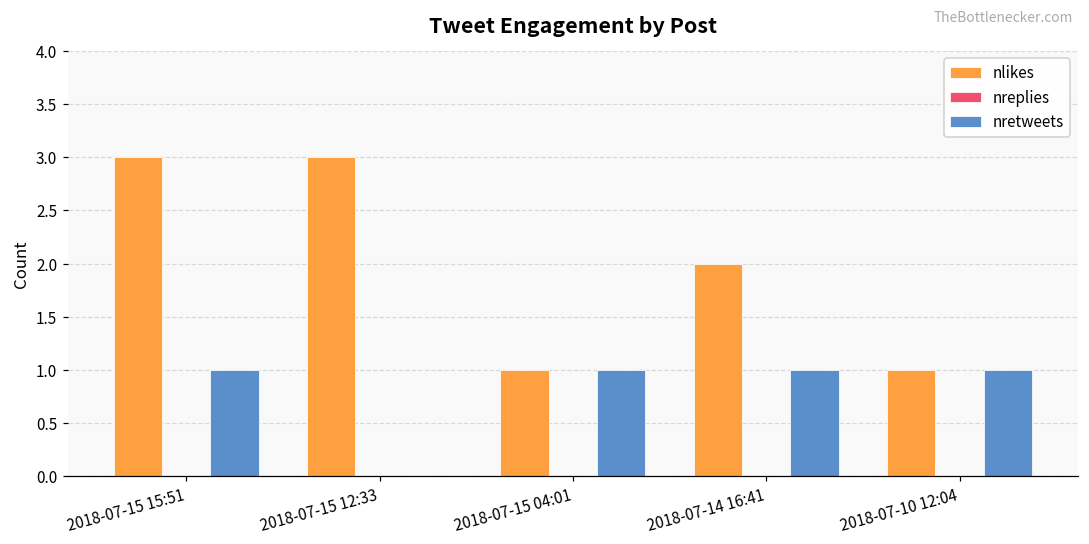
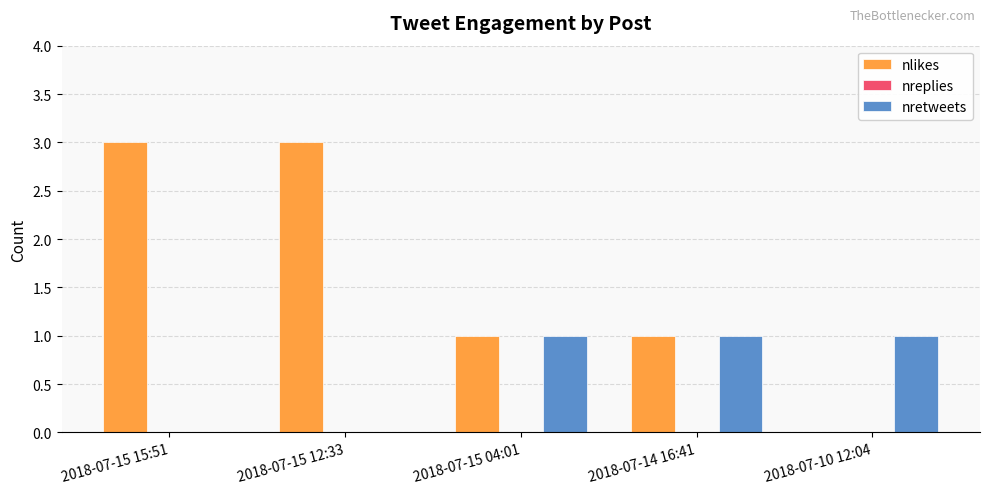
  {
    "nlikes": {
      "2018-07-15 15:51": 3,
      "2018-07-15 12:33": 3,
      "2018-07-15 04:01": 1,
-     "2018-07-14 16:41": 2,
-     "2018-07-10 12:04": 1
+     "2018-07-14 16:41": 1,
+     "2018-07-10 12:04": 0
    },
    "nreplies": {
      "2018-07-15 15:51": 0,
      "2018-07-15 12:33": 0,
      "2018-07-15 04:01": 0,
      "2018-07-14 16:41": 0,
      "2018-07-10 12:04": 0
    },
    "nretweets": {
-     "2018-07-15 15:51": 1,
+     "2018-07-15 15:51": 0,
      "2018-07-15 12:33": 0,
      "2018-07-15 04:01": 1,
      "2018-07-14 16:41": 1,
      "2018-07-10 12:04": 1
    }
  }
